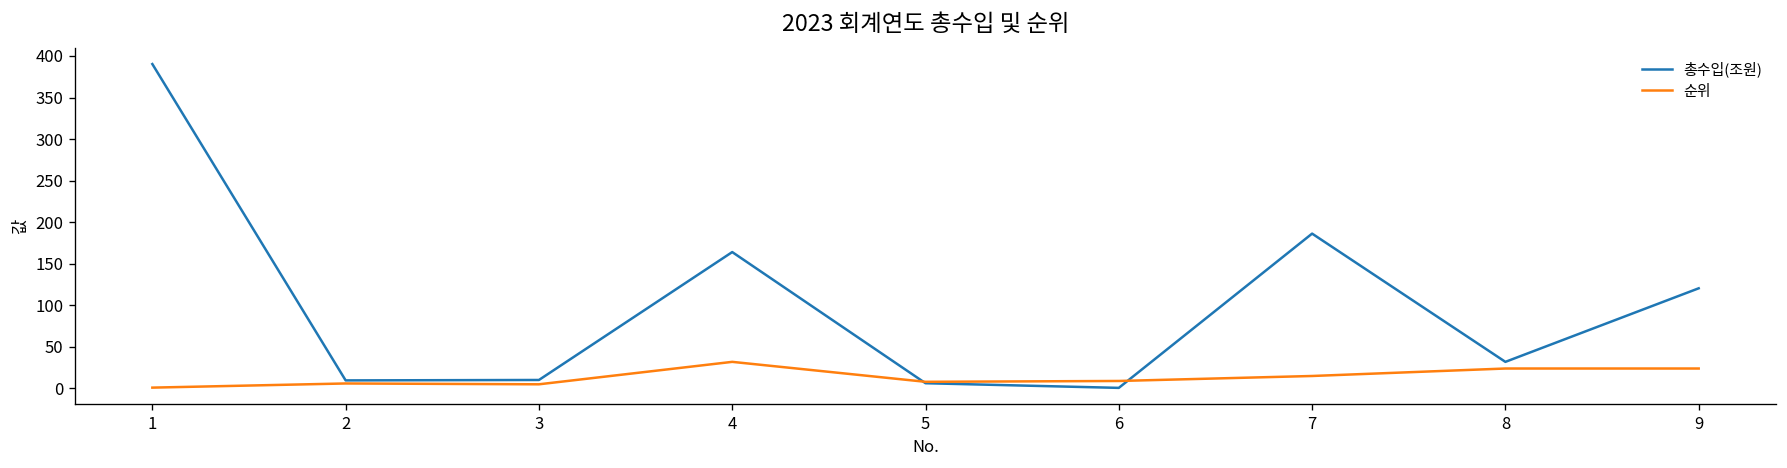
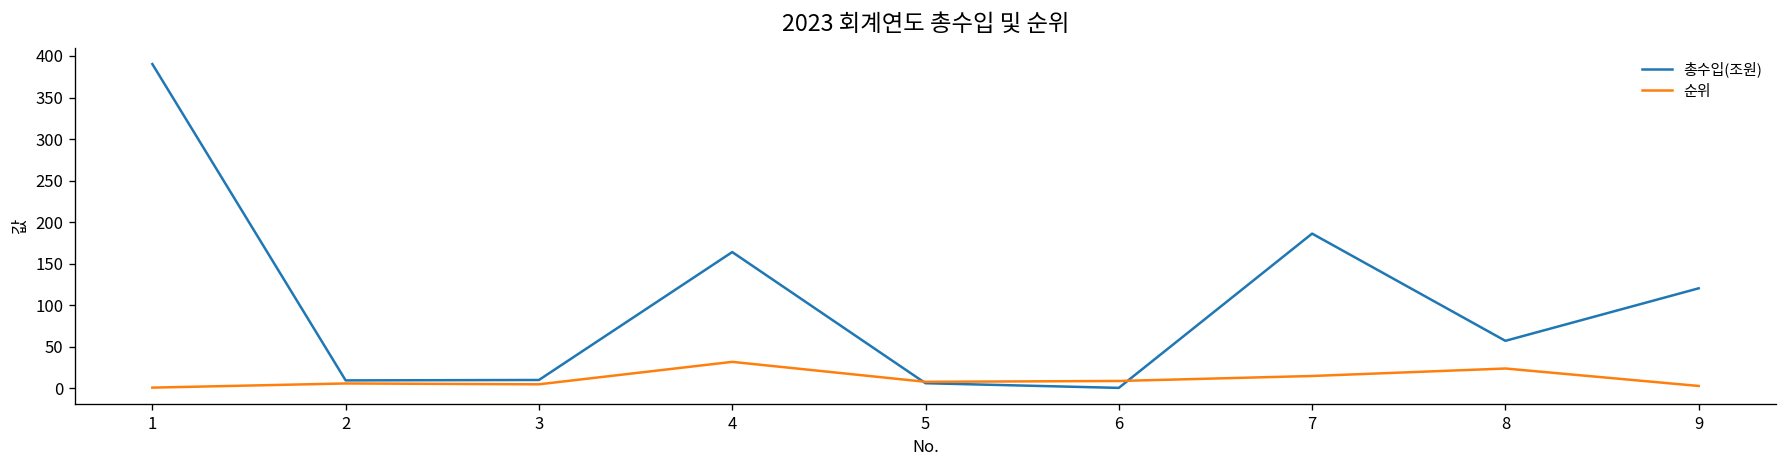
  {
    "총수입(조원)": {
      "1": 390,
      "2": 10,
      "3": 10,
      "4": 160,
      "6": 0,
      "7": 190,
-     "8": 30,
+     "8": 60,
      "9": 120
    },
    "순위": {
      "1": 0,
      "2": 10,
      "3": 10,
      "4": 30,
      "6": 10,
      "7": 20,
      "8": 20,
-     "9": 20
+     "9": 0
    }
  }
